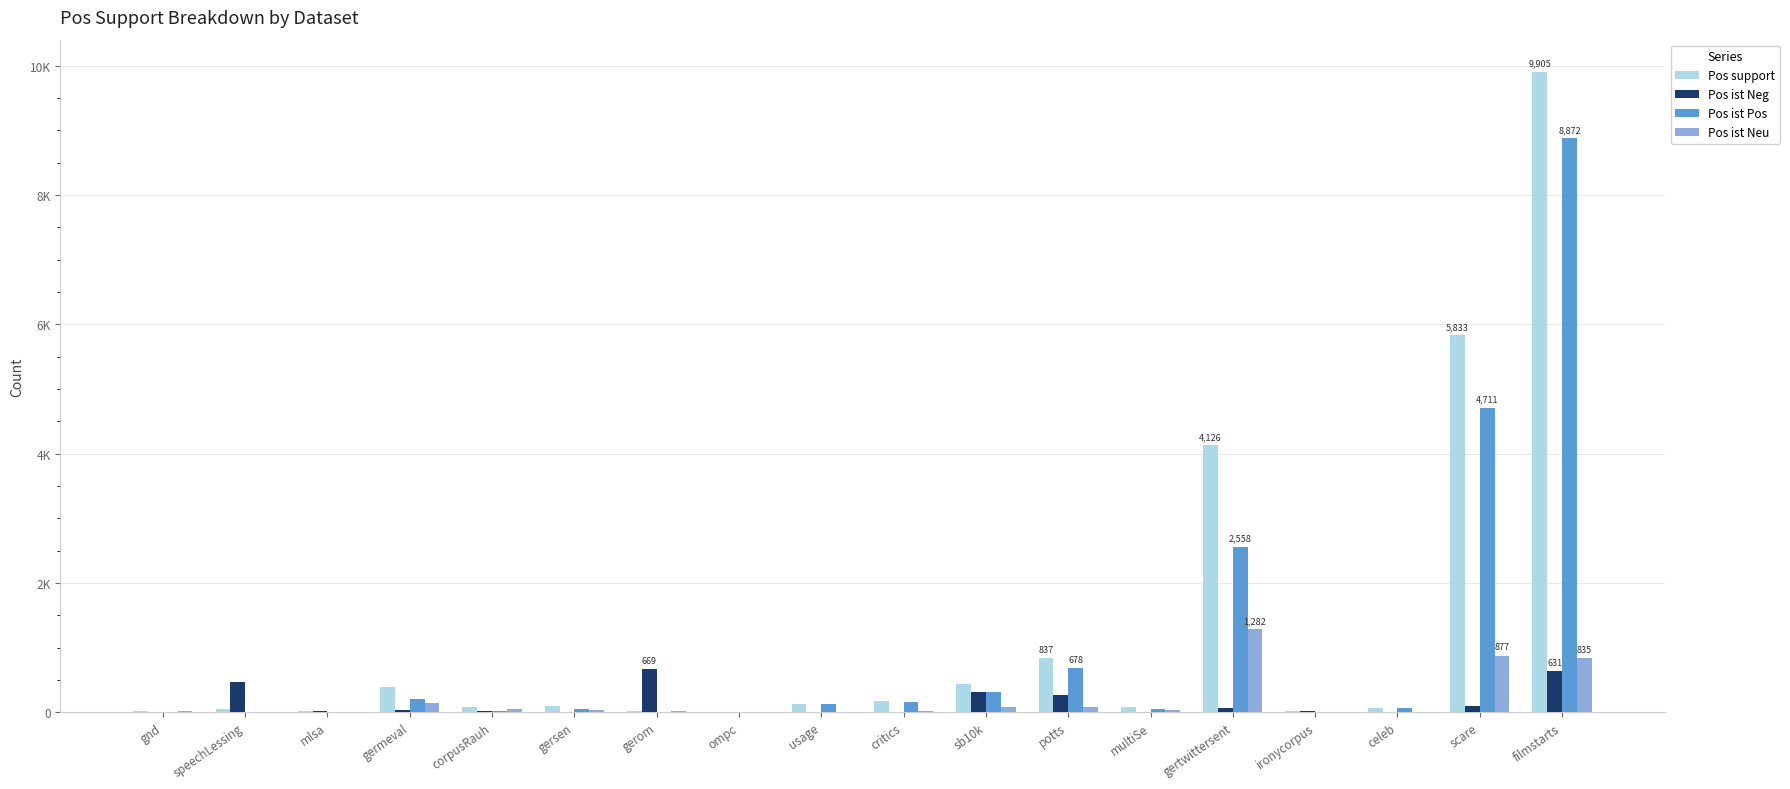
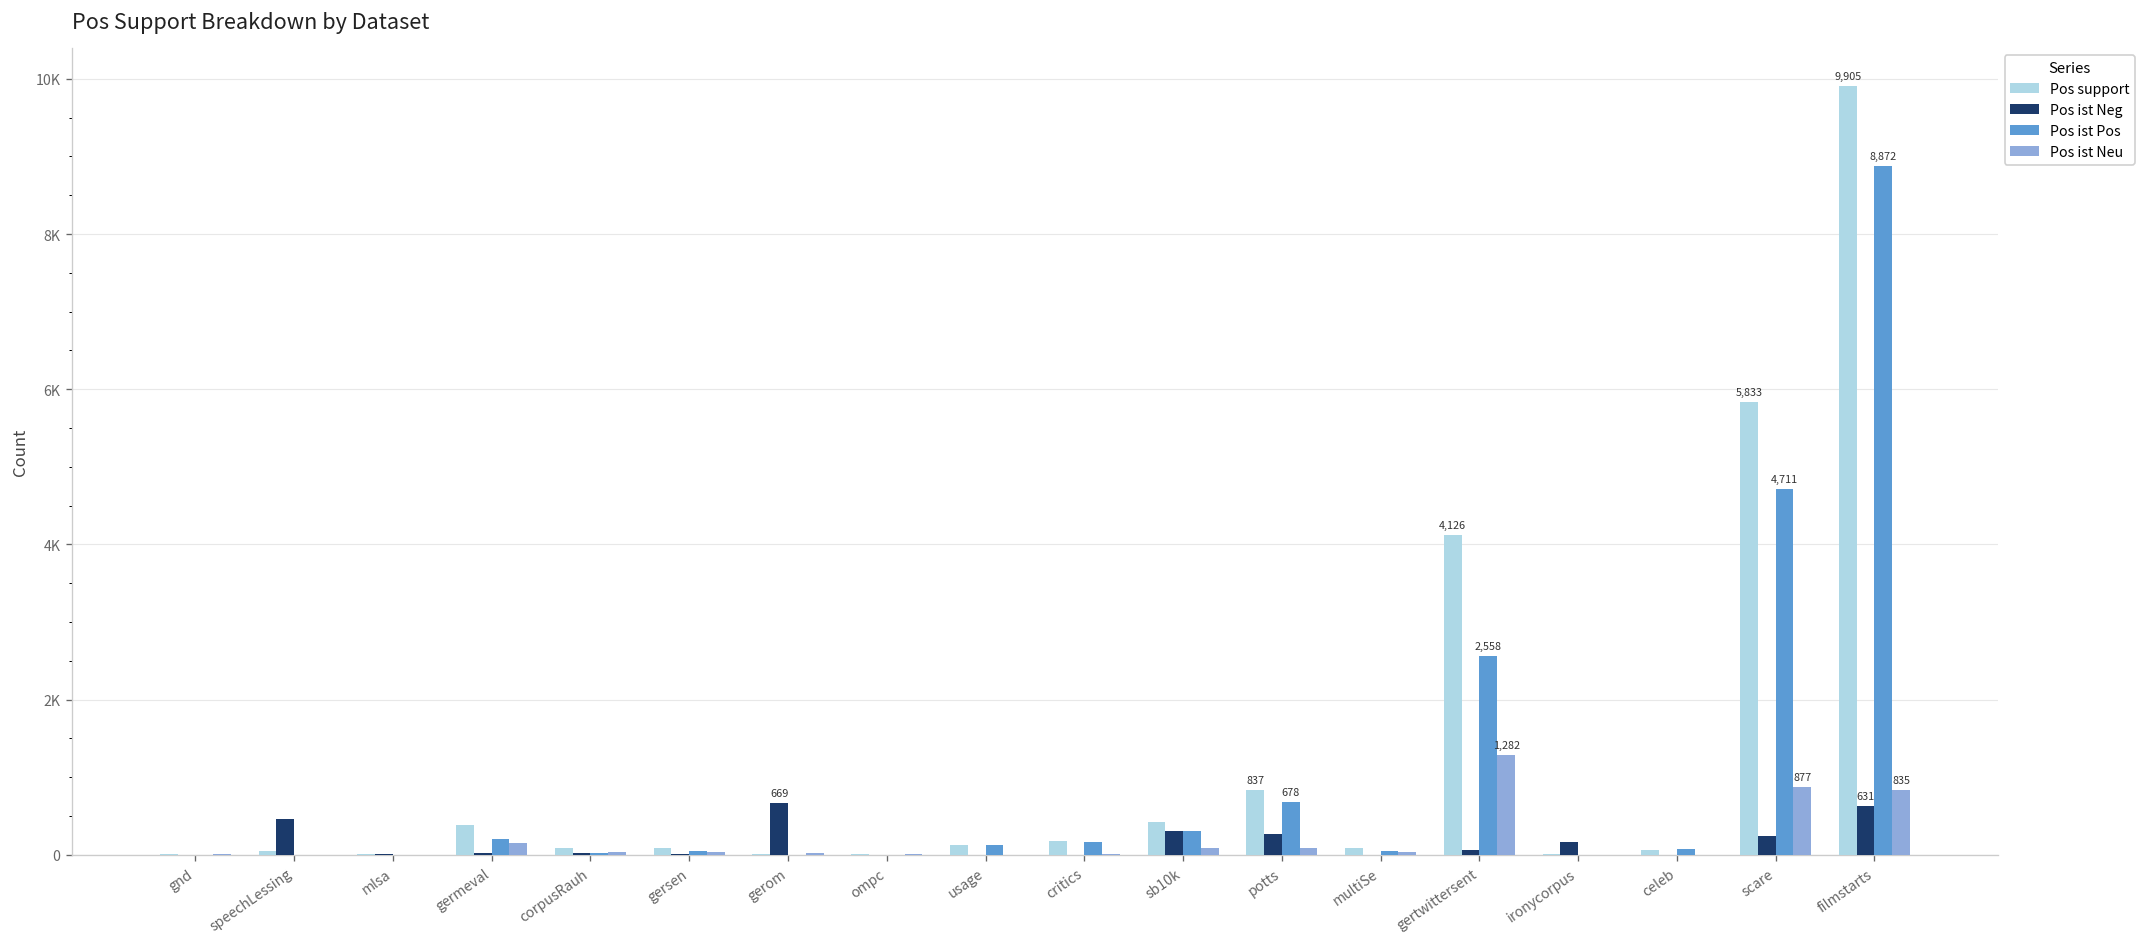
  {
    "Pos ist Neg": {
      "gnd": 0,
      "speechLessing": 500,
      "usage": 0,
      "sb10k": 300,
      "potts": 300,
      "gertwittersent": 100,
-     "ironycorpus": 0,
+     "ironycorpus": 200,
      "celeb": 0,
-     "scare": 100
+     "scare": 200
    }
  }
